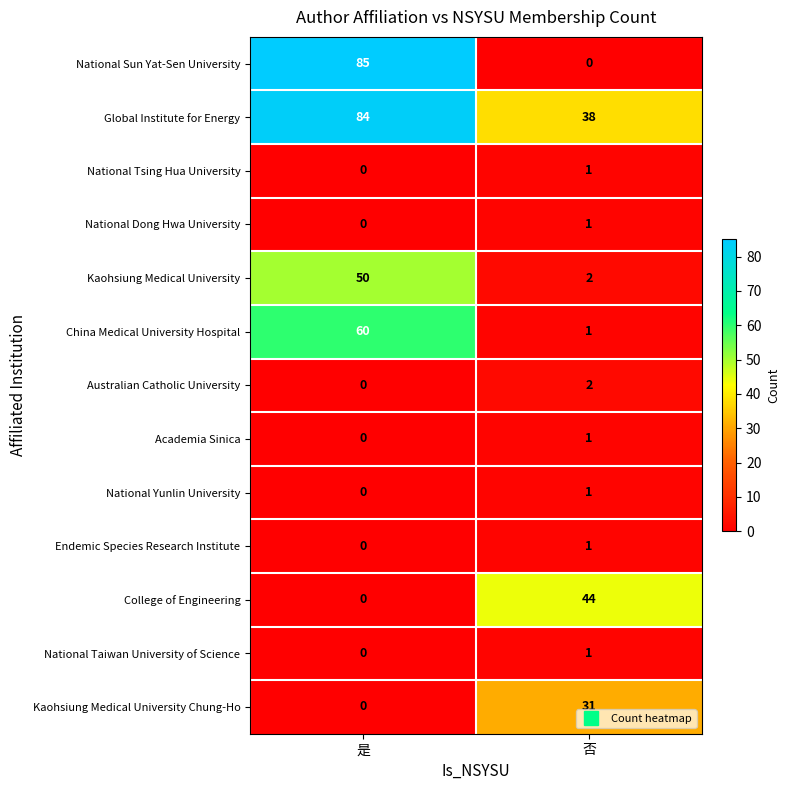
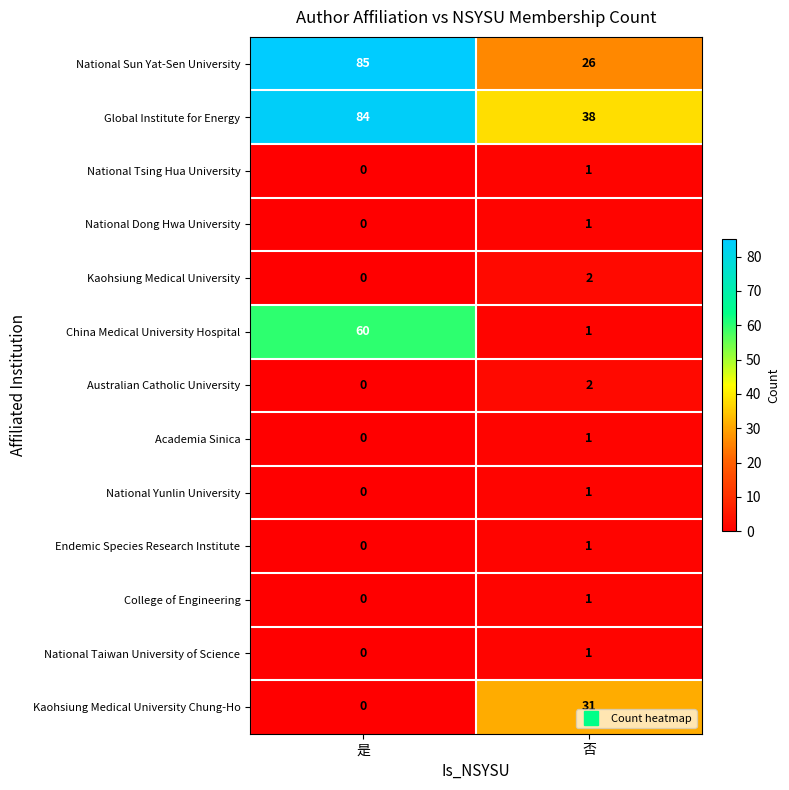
  {
    "National Sun Yat-Sen University": {
      "是": 85,
-     "否": 0
+     "否": 26
    },
    "Global Institute for Energy": {
      "是": 84,
      "否": 38
    },
    "National Tsing Hua University": {
      "是": 0,
      "否": 1
    },
    "National Dong Hwa University": {
      "是": 0,
      "否": 1
    },
    "Kaohsiung Medical University": {
-     "是": 50,
+     "是": 0,
      "否": 2
    },
    "China Medical University Hospital": {
      "是": 60,
      "否": 1
    },
    "Australian Catholic University": {
      "是": 0,
      "否": 2
    },
    "Academia Sinica": {
      "是": 0,
      "否": 1
    },
    "National Yunlin University": {
      "是": 0,
      "否": 1
    },
    "Endemic Species Research Institute": {
      "是": 0,
      "否": 1
    },
    "College of Engineering": {
      "是": 0,
-     "否": 44
+     "否": 1
    },
    "National Taiwan University of Science": {
      "是": 0,
      "否": 1
    },
    "Kaohsiung Medical University Chung-Ho": {
      "是": 0
    }
  }
